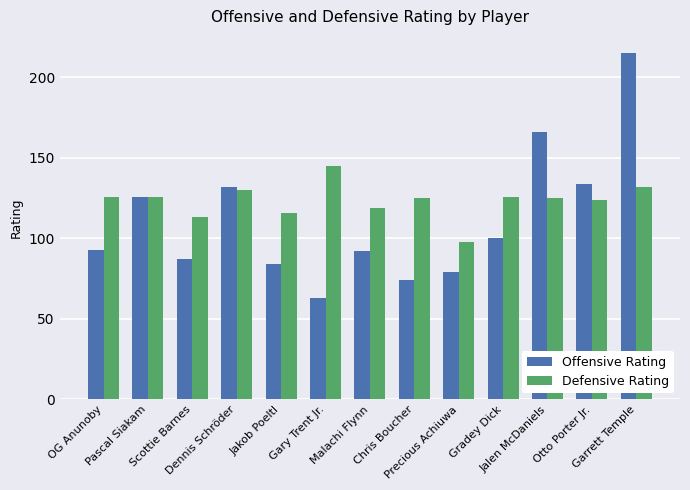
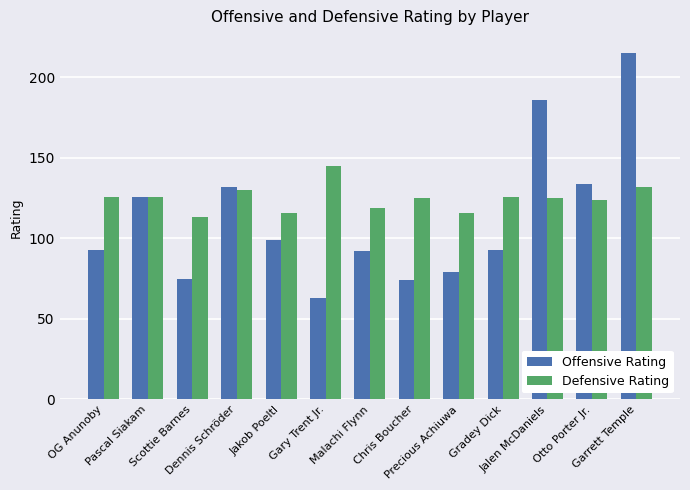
  {
    "Offensive Rating": {
      "OG Anunoby": 93,
      "Pascal Siakam": 126,
-     "Scottie Barnes": 87,
+     "Scottie Barnes": 75,
      "Dennis Schröder": 132,
-     "Jakob Poeltl": 84,
+     "Jakob Poeltl": 99,
      "Gary Trent Jr.": 63,
      "Malachi Flynn": 92,
      "Chris Boucher": 74,
      "Precious Achiuwa": 79,
-     "Gradey Dick": 100,
-     "Jalen McDaniels": 166,
+     "Gradey Dick": 93,
+     "Jalen McDaniels": 186,
      "Otto Porter Jr.": 134,
      "Garrett Temple": 215
    },
    "Defensive Rating": {
      "OG Anunoby": 126,
      "Pascal Siakam": 126,
      "Scottie Barnes": 113,
      "Dennis Schröder": 130,
      "Jakob Poeltl": 116,
      "Gary Trent Jr.": 145,
      "Malachi Flynn": 119,
      "Chris Boucher": 125,
-     "Precious Achiuwa": 98,
+     "Precious Achiuwa": 116,
      "Gradey Dick": 126,
      "Jalen McDaniels": 125,
      "Otto Porter Jr.": 124,
      "Garrett Temple": 132
    }
  }
